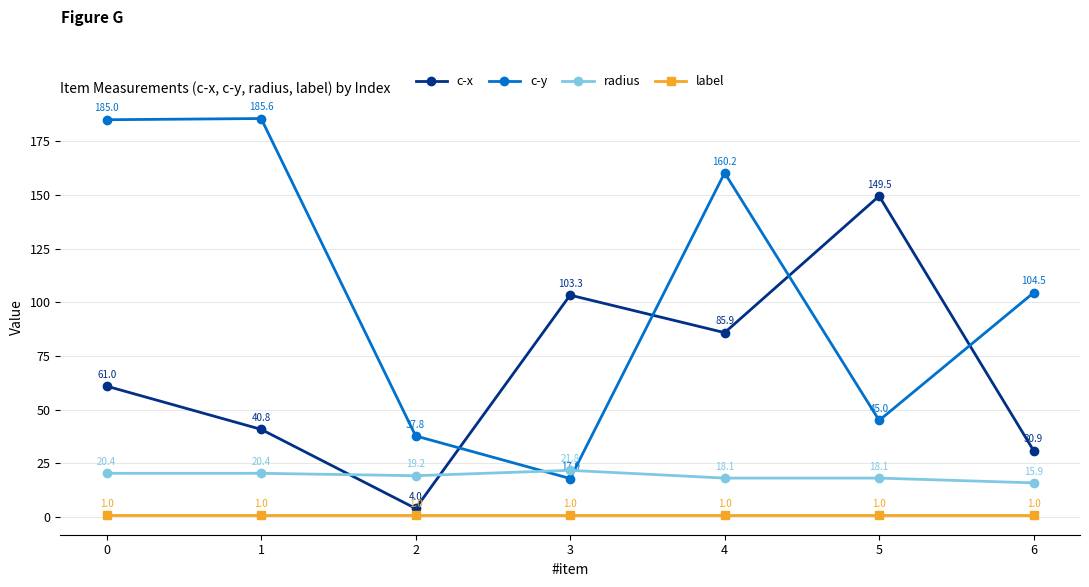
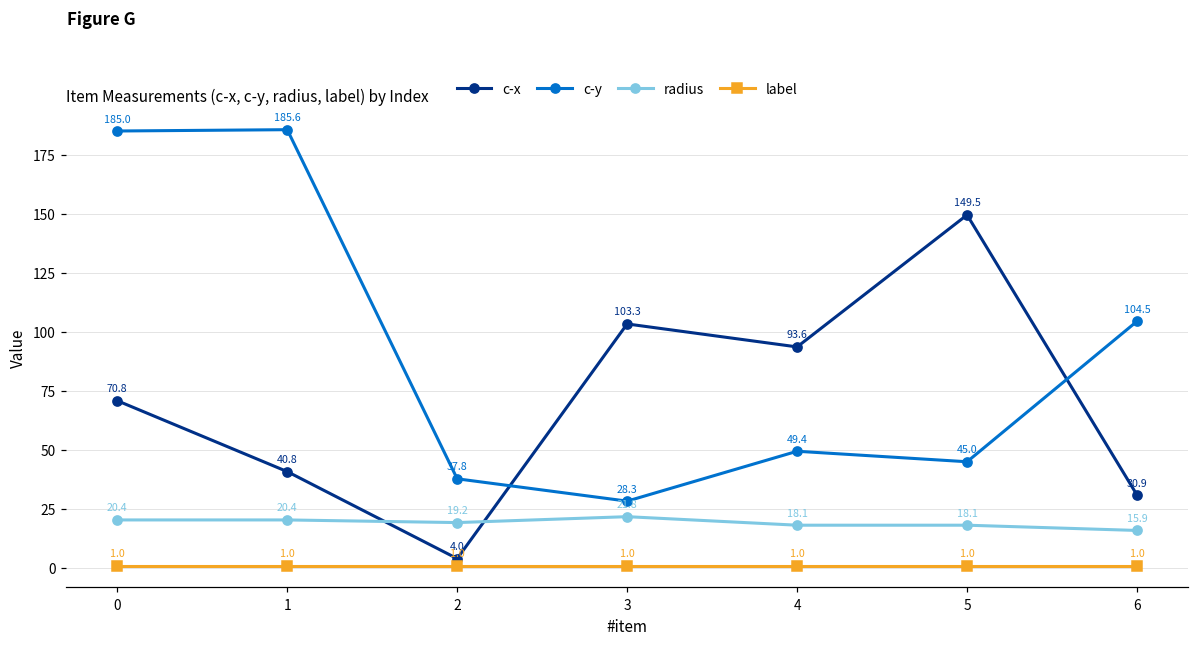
  {
    "c-x": {
-     "0": 61.0,
+     "0": 70.8,
      "1": 40.8,
      "3": 103.3,
-     "4": 85.9,
+     "4": 93.6,
      "5": 149.5,
      "6": 30.9
    },
    "c-y": {
      "0": 185.0,
      "1": 185.6,
      "2": 37.8,
-     "3": 17.9,
-     "4": 160.2,
+     "3": 28.3,
+     "4": 49.4,
      "5": 45.0,
      "6": 104.5
    },
    "radius": {
      "0": 20.4,
      "1": 20.4,
      "2": 19.2,
      "4": 18.1,
      "5": 18.1,
      "6": 15.9
    },
    "label": {
      "0": 1.0,
      "1": 1.0,
      "3": 1.0,
      "4": 1.0,
      "5": 1.0,
      "6": 1.0
    }
  }
